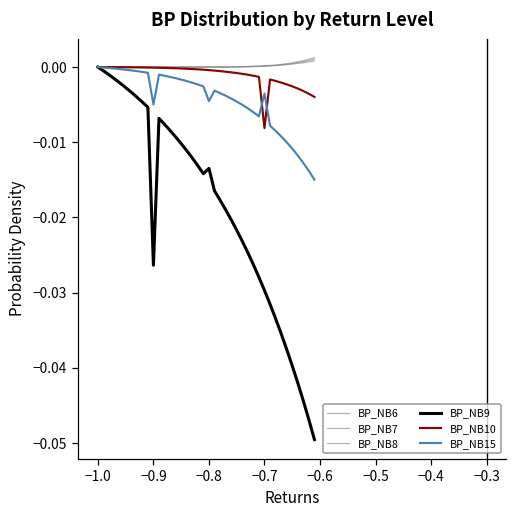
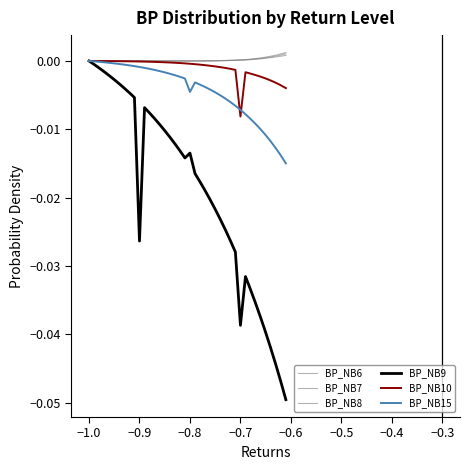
  {
    "BP_NB9": {
      "−0.9": -0.026,
      "−0.8": -0.013,
-     "−0.7": -0.030
+     "−0.7": -0.039
    },
    "BP_NB10": {
      "−0.8": 0.000,
      "−0.7": -0.008
    },
    "BP_NB15": {
-     "−0.9": -0.005,
+     "−0.9": -0.001,
      "−0.8": -0.005,
-     "−0.7": -0.004
+     "−0.7": -0.007
    }
  }
